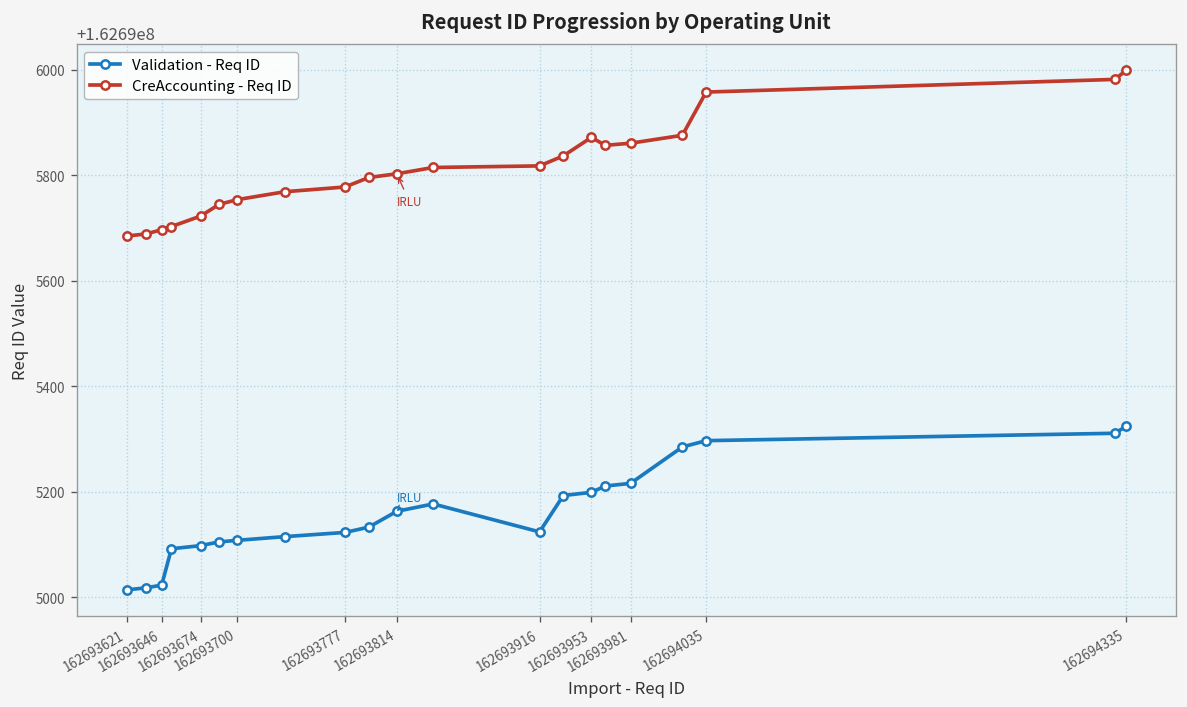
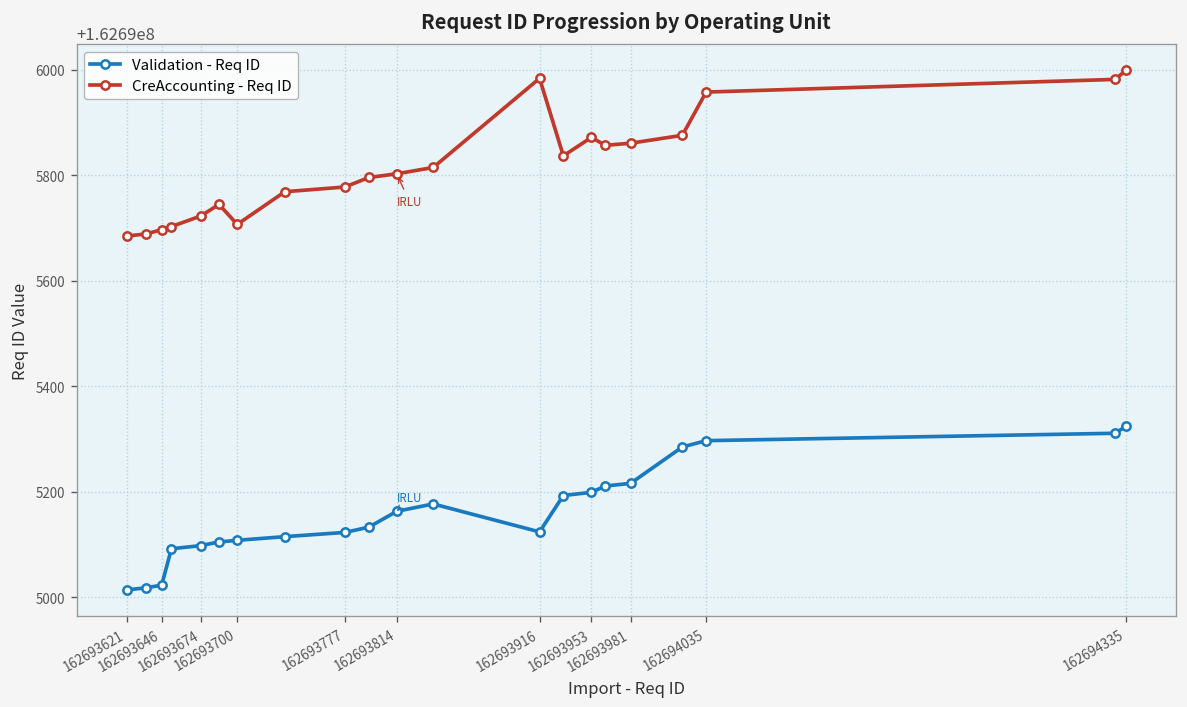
  {
    "Validation - Req ID": {
      "162693621": 162695010,
      "162693646": 162695020,
      "162693674": 162695100,
      "162693700": 162695110,
      "162693777": 162695120,
      "162693814": 162695160,
      "162693916": 162695120,
      "162693953": 162695200,
      "162693981": 162695220,
      "162694035": 162695300,
      "162694335": 162695320
    },
    "CreAccounting - Req ID": {
      "162693621": 162695690,
      "162693646": 162695700,
      "162693674": 162695720,
-     "162693700": 162695750,
+     "162693700": 162695710,
      "162693777": 162695780,
      "162693814": 162695800,
-     "162693916": 162695820,
+     "162693916": 162695980,
      "162693953": 162695870,
      "162693981": 162695860,
      "162694035": 162695960,
      "162694335": 162696000
    }
  }
